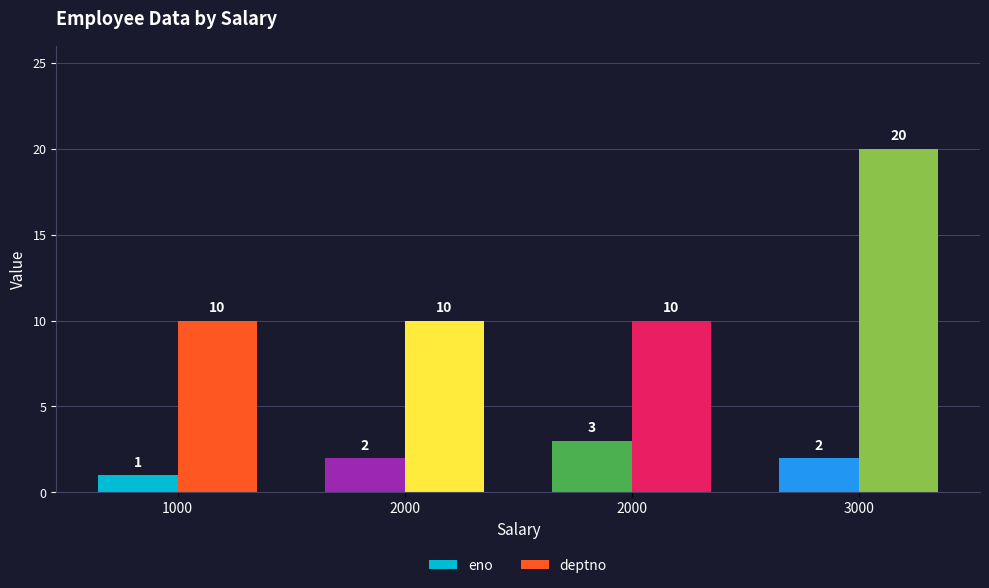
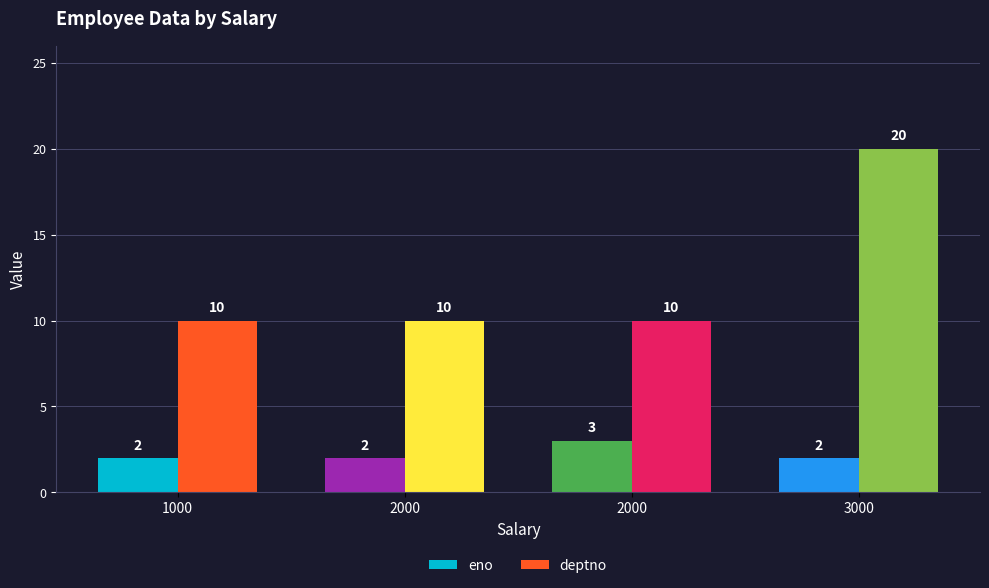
  {
    "eno": {
-     "1000": 1,
+     "1000": 2,
      "3000": 2
    },
    "deptno": {
      "1000": 10,
      "3000": 20
    }
  }
